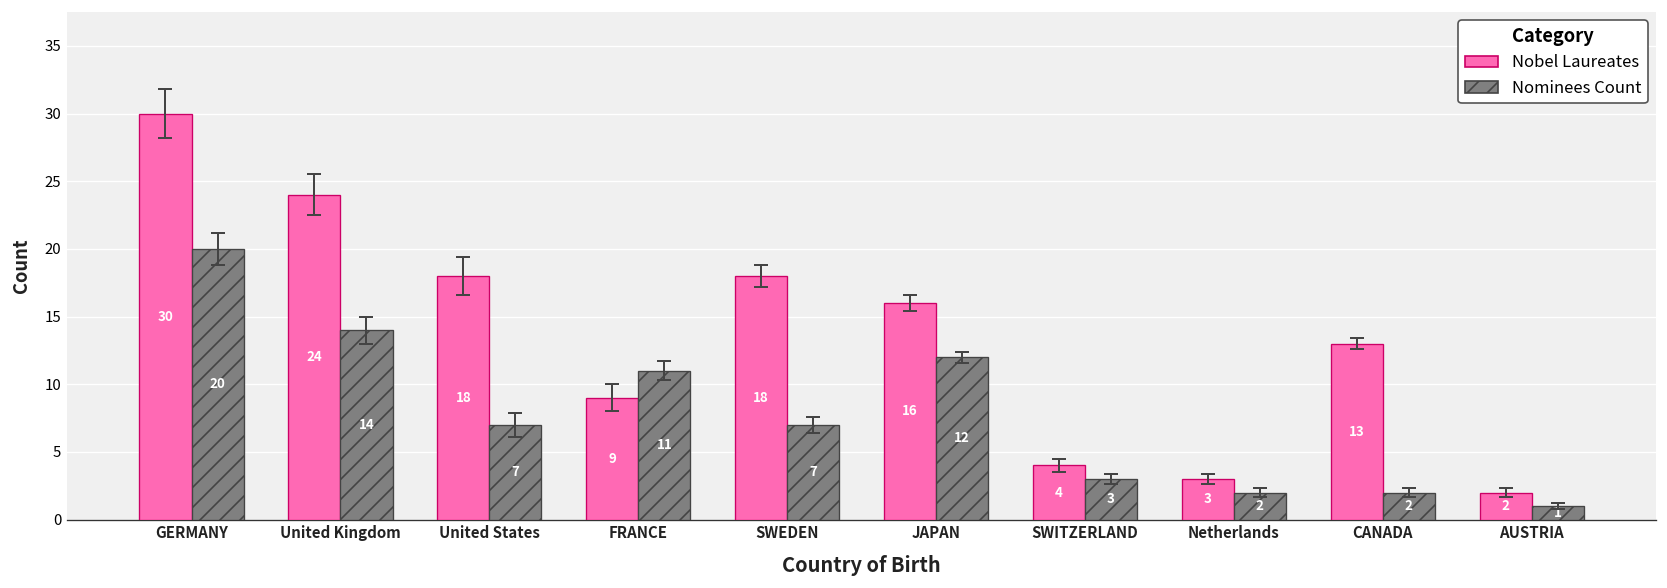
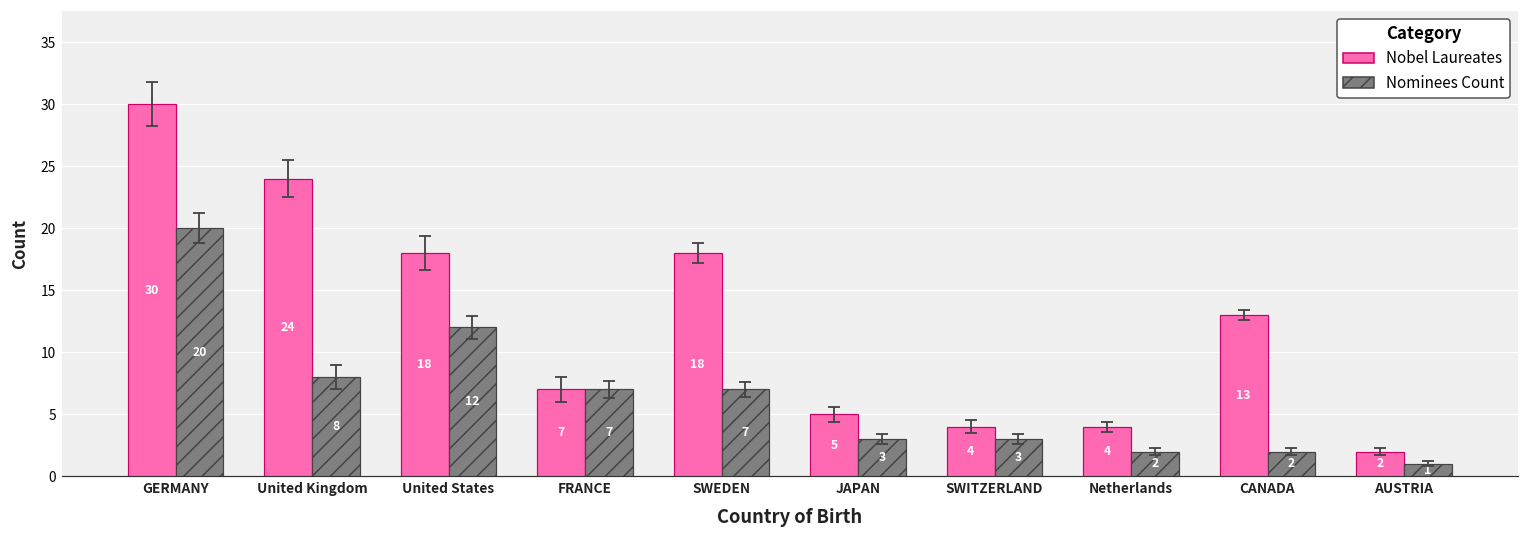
  {
    "Nobel Laureates": {
      "GERMANY": 30,
      "United Kingdom": 24,
      "United States": 18,
-     "FRANCE": 9,
+     "FRANCE": 7,
      "SWEDEN": 18,
-     "JAPAN": 16,
+     "JAPAN": 5,
      "SWITZERLAND": 4,
-     "Netherlands": 3,
+     "Netherlands": 4,
      "CANADA": 13
    },
    "Nominees Count": {
      "GERMANY": 20,
-     "United Kingdom": 14,
-     "United States": 7,
-     "FRANCE": 11,
+     "United Kingdom": 8,
+     "United States": 12,
+     "FRANCE": 7,
      "SWEDEN": 7,
-     "JAPAN": 12,
+     "JAPAN": 3,
      "SWITZERLAND": 3
    }
  }
